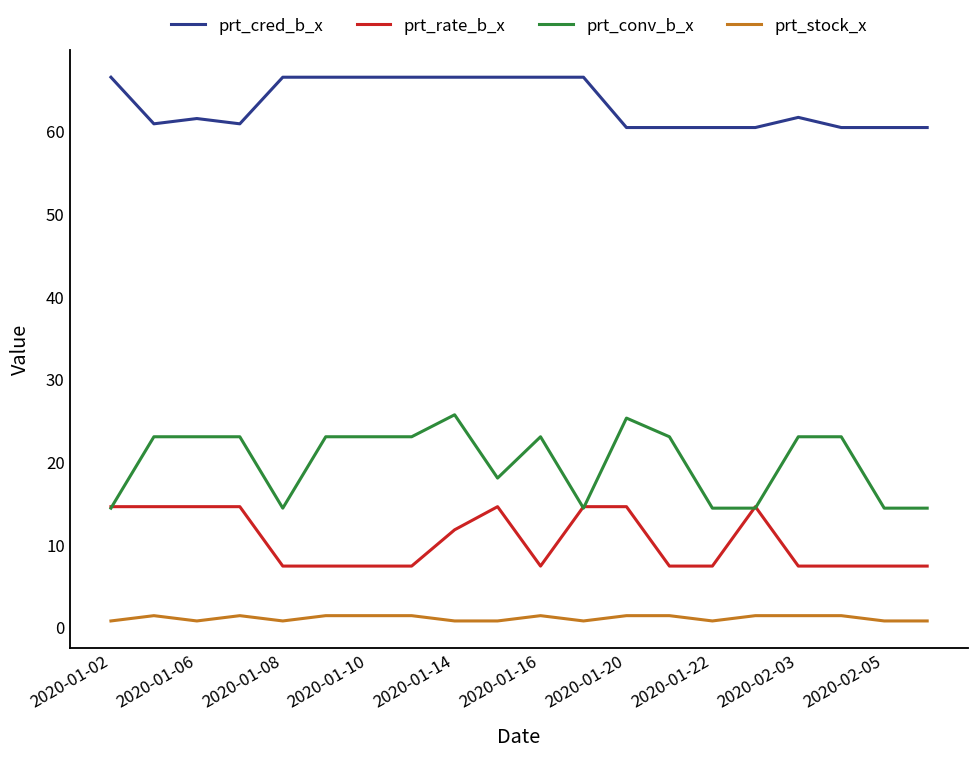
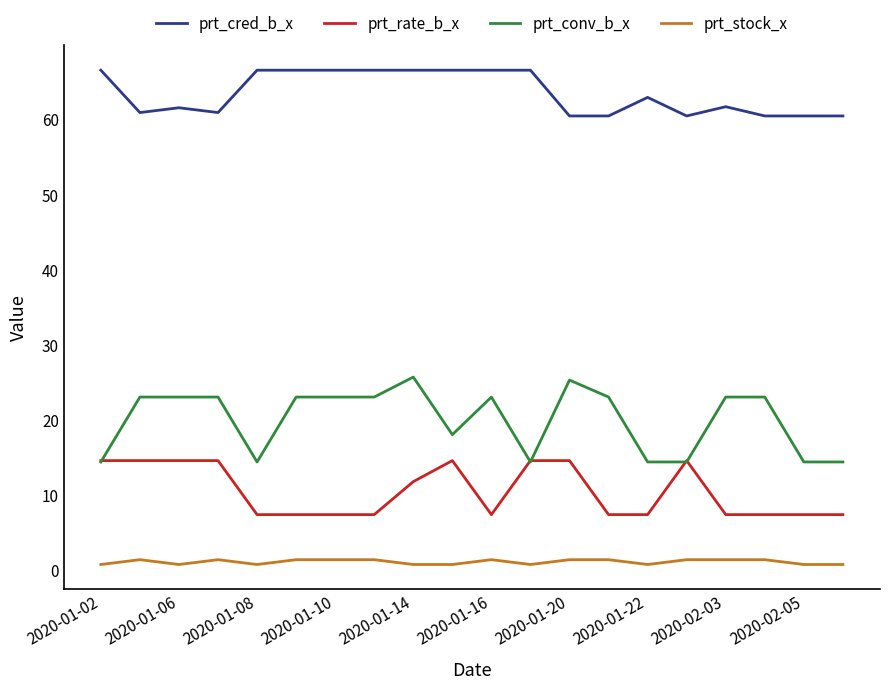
  {
    "prt_cred_b_x": {
      "2020-01-02": 67,
      "2020-01-06": 62,
      "2020-01-08": 67,
      "2020-01-10": 67,
      "2020-01-14": 67,
      "2020-01-16": 67,
      "2020-01-20": 60,
-     "2020-01-22": 60,
+     "2020-01-22": 63,
      "2020-02-03": 62,
      "2020-02-05": 60
    },
    "prt_rate_b_x": {
      "2020-01-06": 15,
      "2020-01-08": 7,
      "2020-01-10": 7,
      "2020-01-14": 12,
      "2020-01-16": 7,
      "2020-01-20": 15,
      "2020-01-22": 7,
      "2020-02-03": 7,
      "2020-02-05": 7
    },
    "prt_conv_b_x": {
      "2020-01-06": 23,
      "2020-01-08": 14,
      "2020-01-10": 23,
      "2020-01-14": 26,
      "2020-01-16": 23,
      "2020-01-20": 25,
      "2020-01-22": 14,
      "2020-02-03": 23,
      "2020-02-05": 14
    },
    "prt_stock_x": {
      "2020-01-02": 1,
      "2020-01-06": 1,
      "2020-01-08": 1,
      "2020-01-10": 1,
      "2020-01-14": 1,
      "2020-01-16": 1,
      "2020-01-20": 1,
      "2020-01-22": 1,
      "2020-02-03": 1,
      "2020-02-05": 1
    }
  }
